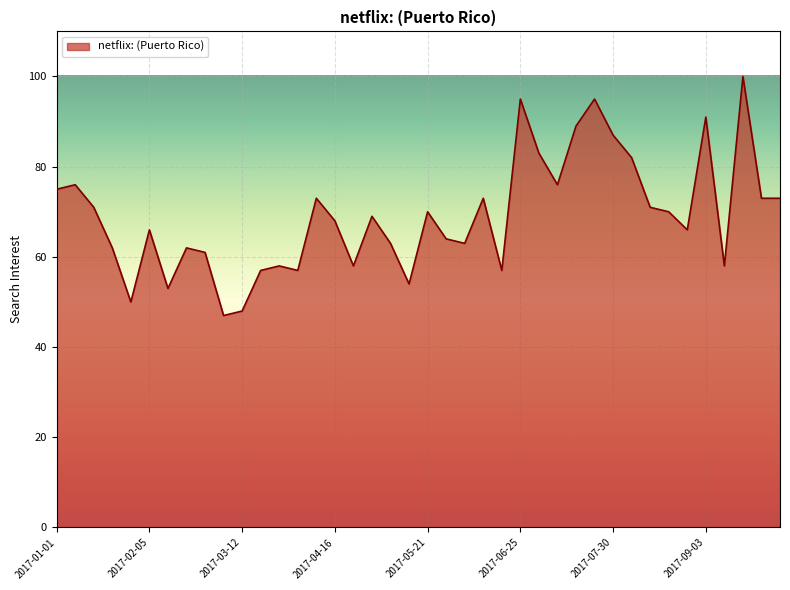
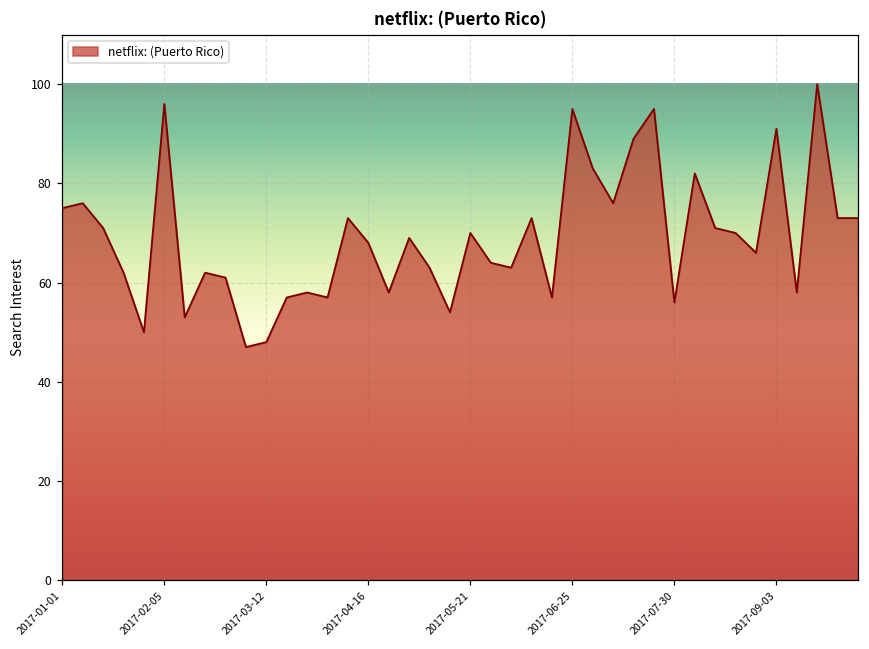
  {
    "2017-01-01": 75,
-   "2017-02-05": 66,
+   "2017-02-05": 96,
    "2017-03-12": 48,
    "2017-04-16": 68,
    "2017-05-21": 70,
    "2017-06-25": 95,
-   "2017-07-30": 87,
+   "2017-07-30": 56,
    "2017-09-03": 91
  }
